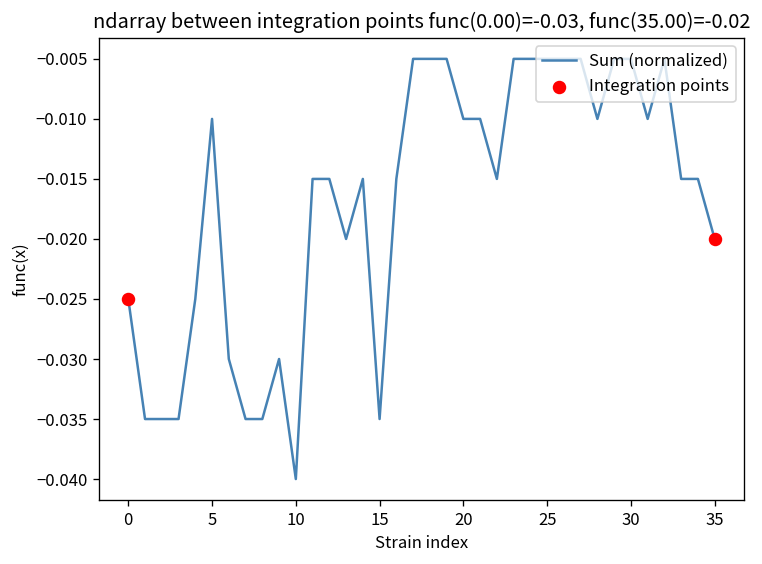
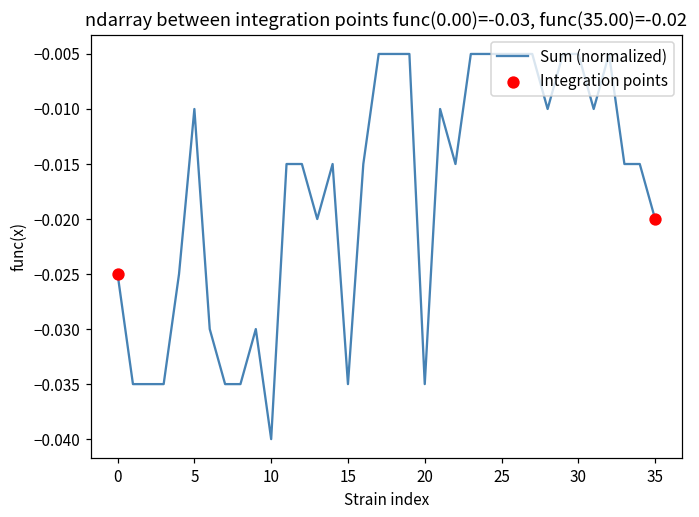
  {
    "Sum (normalized)": {
      "5": -0.0100,
      "10": -0.0400,
      "15": -0.0350,
-     "20": -0.0100
+     "20": -0.0350
    }
  }
